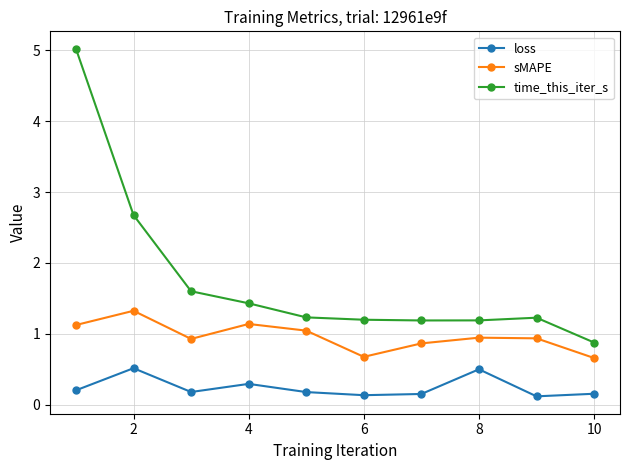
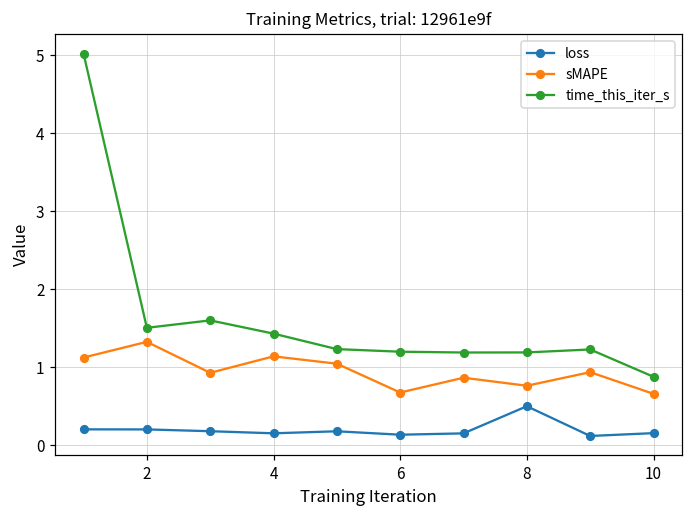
  {
    "loss": {
-     "2": 0.5,
-     "4": 0.3,
+     "2": 0.2,
+     "4": 0.2,
      "6": 0.1,
      "8": 0.5,
      "10": 0.2
    },
    "sMAPE": {
      "2": 1.3,
      "4": 1.1,
      "6": 0.7,
-     "8": 0.9,
+     "8": 0.8,
      "10": 0.7
    },
    "time_this_iter_s": {
-     "2": 2.7,
+     "2": 1.5,
      "4": 1.4,
      "6": 1.2,
      "8": 1.2,
      "10": 0.9
    }
  }
